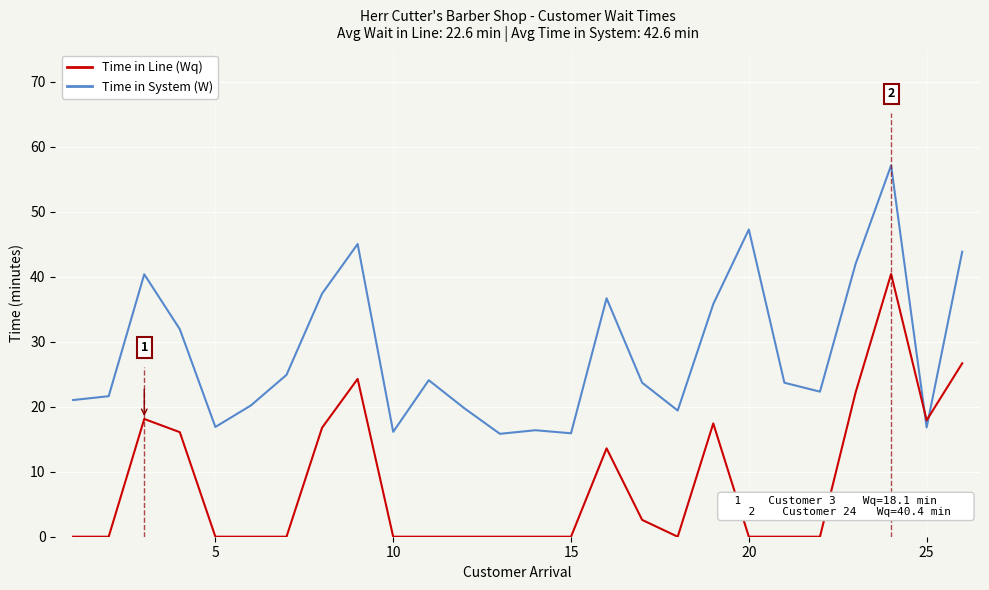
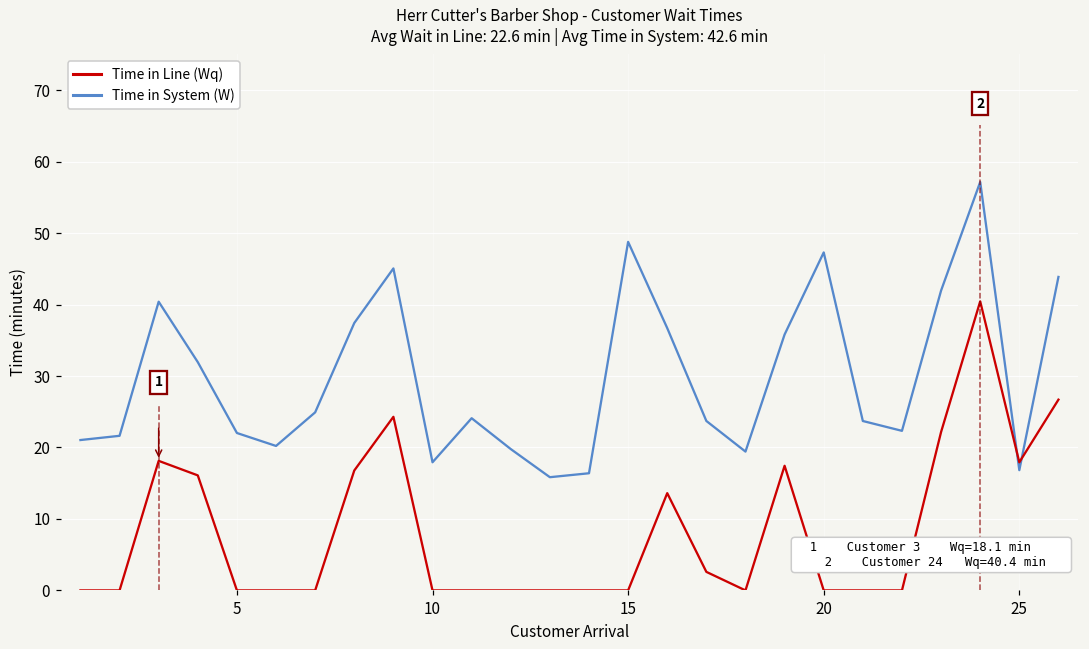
  {
    "Time in System (W)": {
-     "5": 17,
-     "10": 16,
-     "15": 16,
+     "5": 22,
+     "10": 18,
+     "15": 49,
      "20": 47,
      "25": 17
    },
    "Time in Line (Wq)": {
      "5": 0,
      "10": 0,
      "15": 0,
      "25": 18
    }
  }
